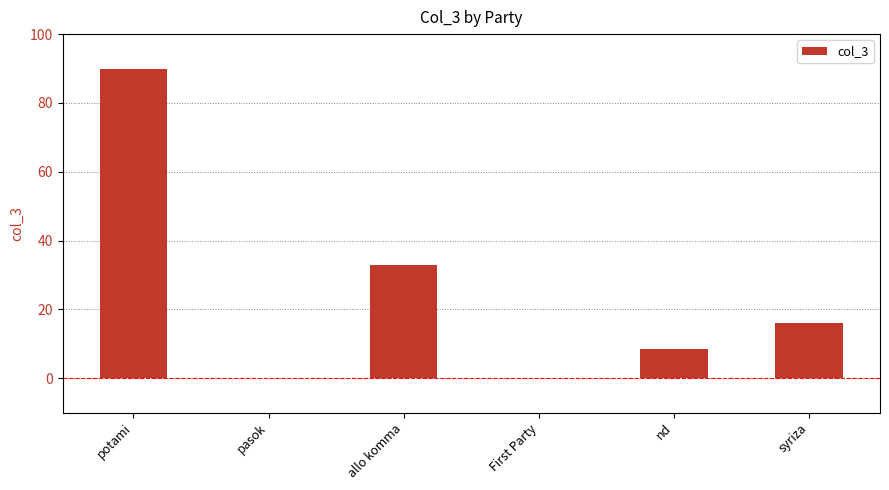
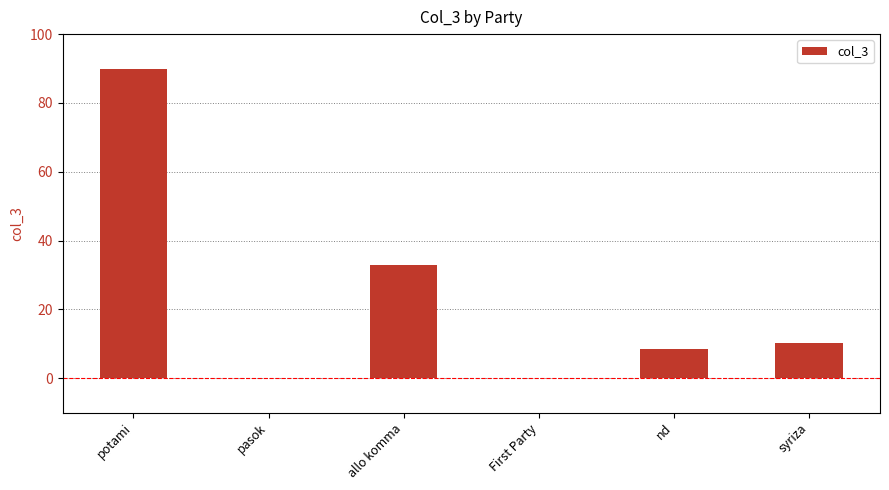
  {
    "potami": 90,
    "pasok": 0,
    "allo komma": 33,
    "First Party": 0,
    "nd": 9,
-   "syriza": 16
+   "syriza": 10
  }
